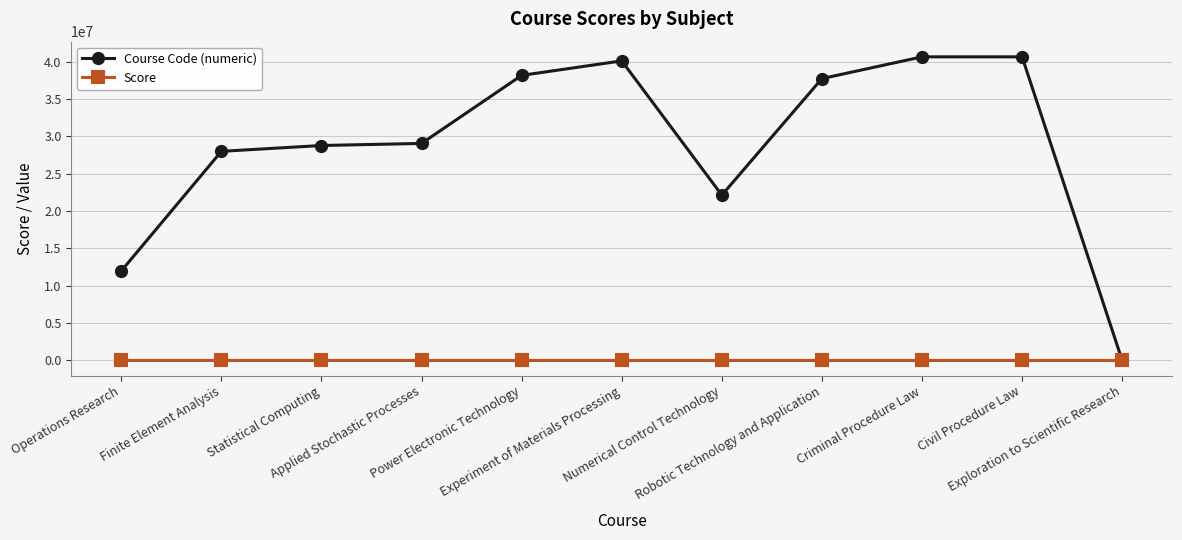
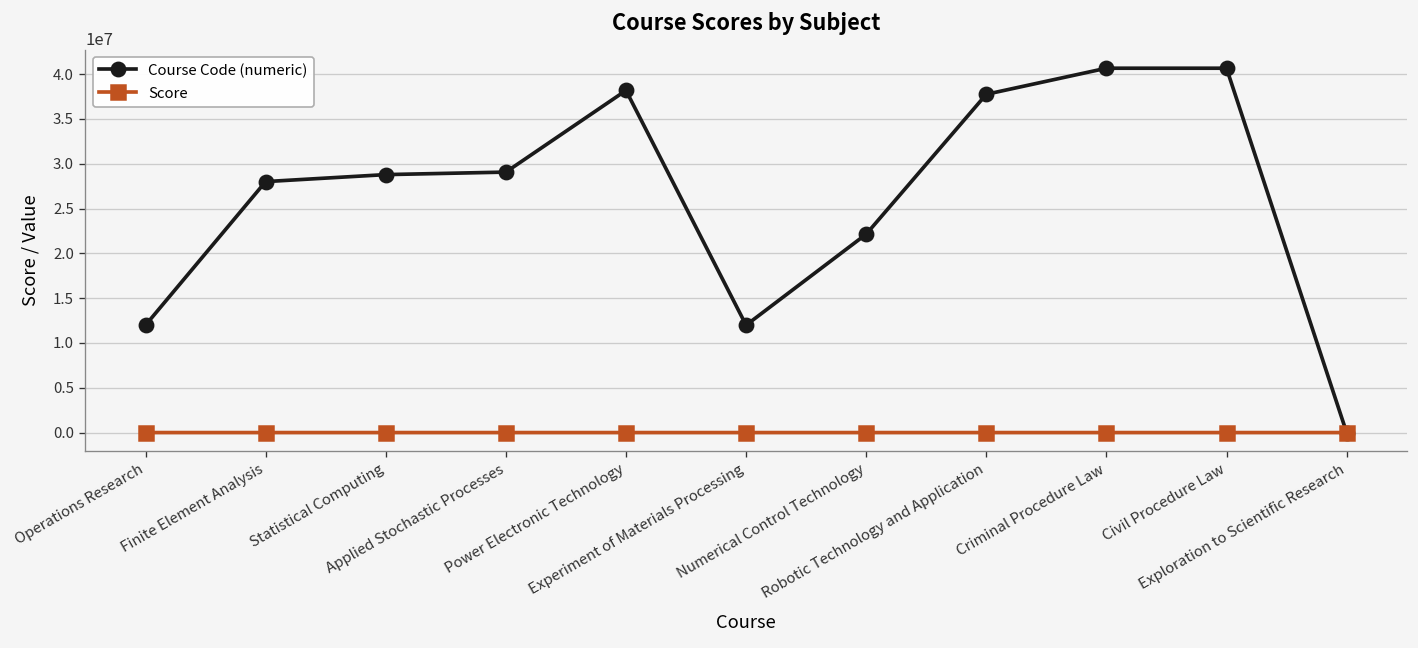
  {
    "Course Code (numeric)": {
      "Operations Research": 12000000,
      "Finite Element Analysis": 28000000,
      "Statistical Computing": 29000000,
      "Applied Stochastic Processes": 29000000,
      "Power Electronic Technology": 38000000,
-     "Experiment of Materials Processing": 40000000,
+     "Experiment of Materials Processing": 12000000,
      "Numerical Control Technology": 22000000,
      "Robotic Technology and Application": 38000000,
      "Criminal Procedure Law": 41000000,
      "Civil Procedure Law": 41000000
    },
    "Score": {
      "Operations Research": 0,
      "Finite Element Analysis": 0,
      "Statistical Computing": 0,
      "Applied Stochastic Processes": 0,
      "Power Electronic Technology": 0,
      "Experiment of Materials Processing": 0,
      "Numerical Control Technology": 0,
      "Robotic Technology and Application": 0,
      "Criminal Procedure Law": 0,
      "Civil Procedure Law": 0
    }
  }
